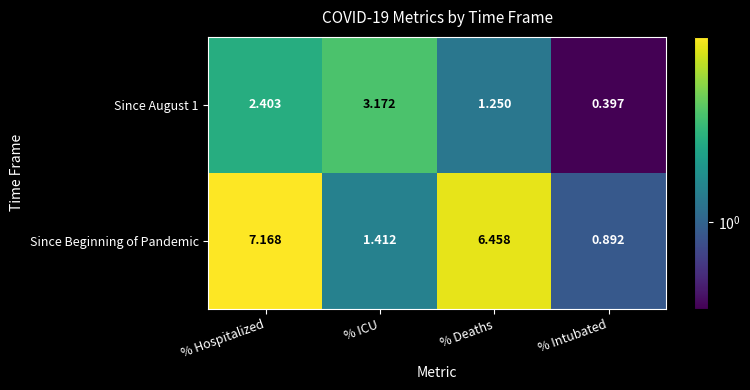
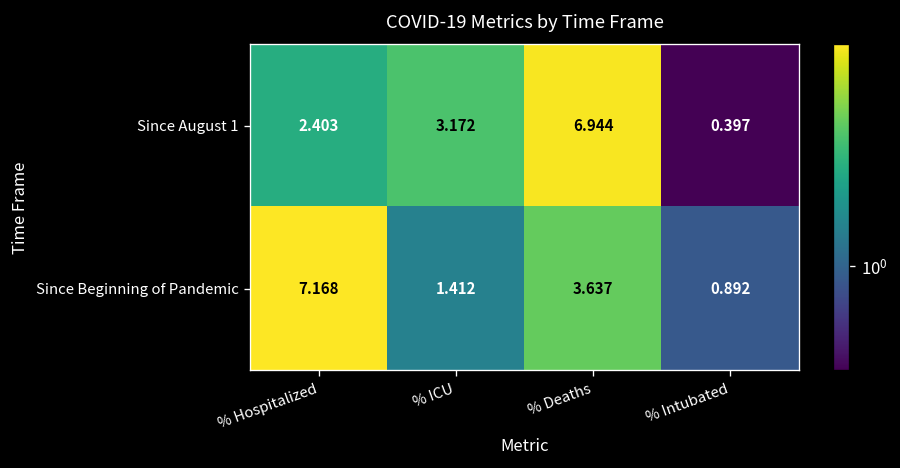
  {
    "Since August 1": {
      "% Hospitalized": 2.403,
      "% ICU": 3.172,
-     "% Deaths": 1.250,
+     "% Deaths": 6.944,
      "% Intubated": 0.397
    },
    "Since Beginning of Pandemic": {
      "% Hospitalized": 7.168,
      "% ICU": 1.412,
-     "% Deaths": 6.458,
+     "% Deaths": 3.637,
      "% Intubated": 0.892
    }
  }
